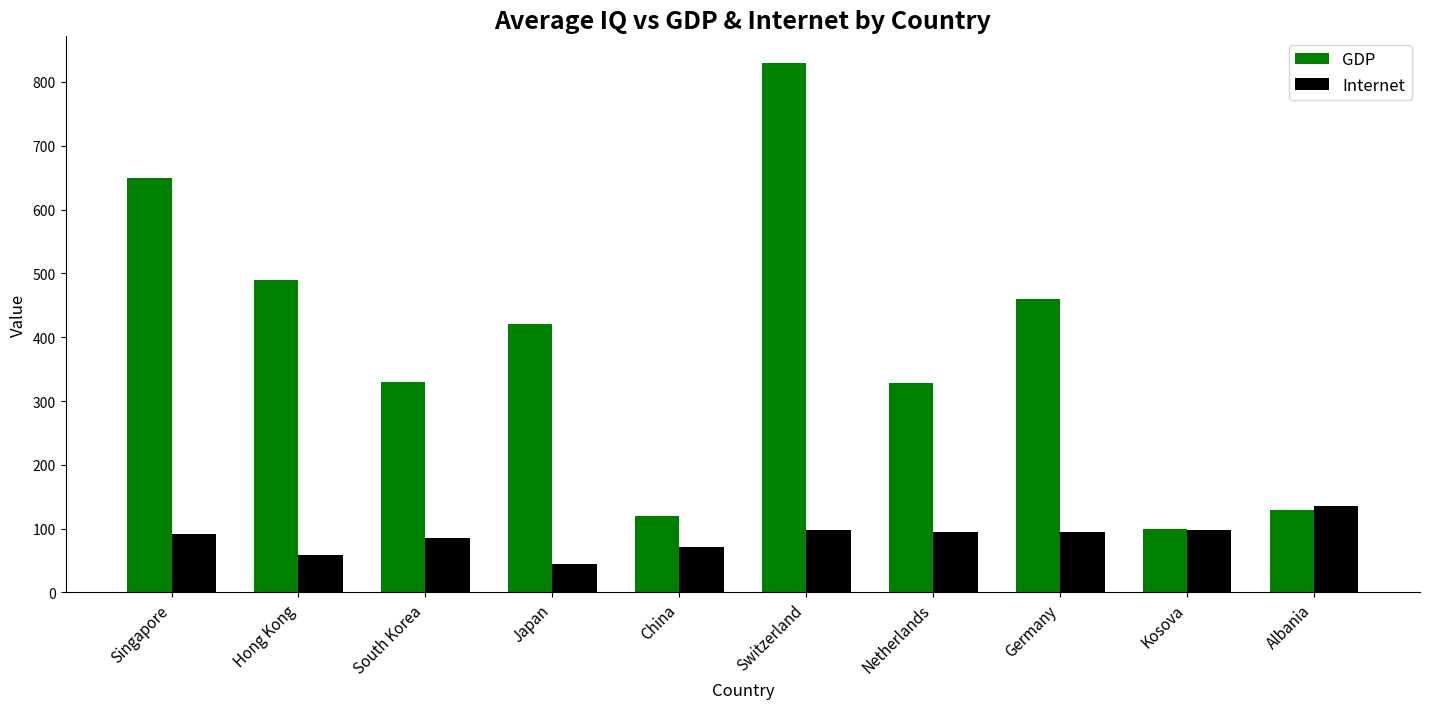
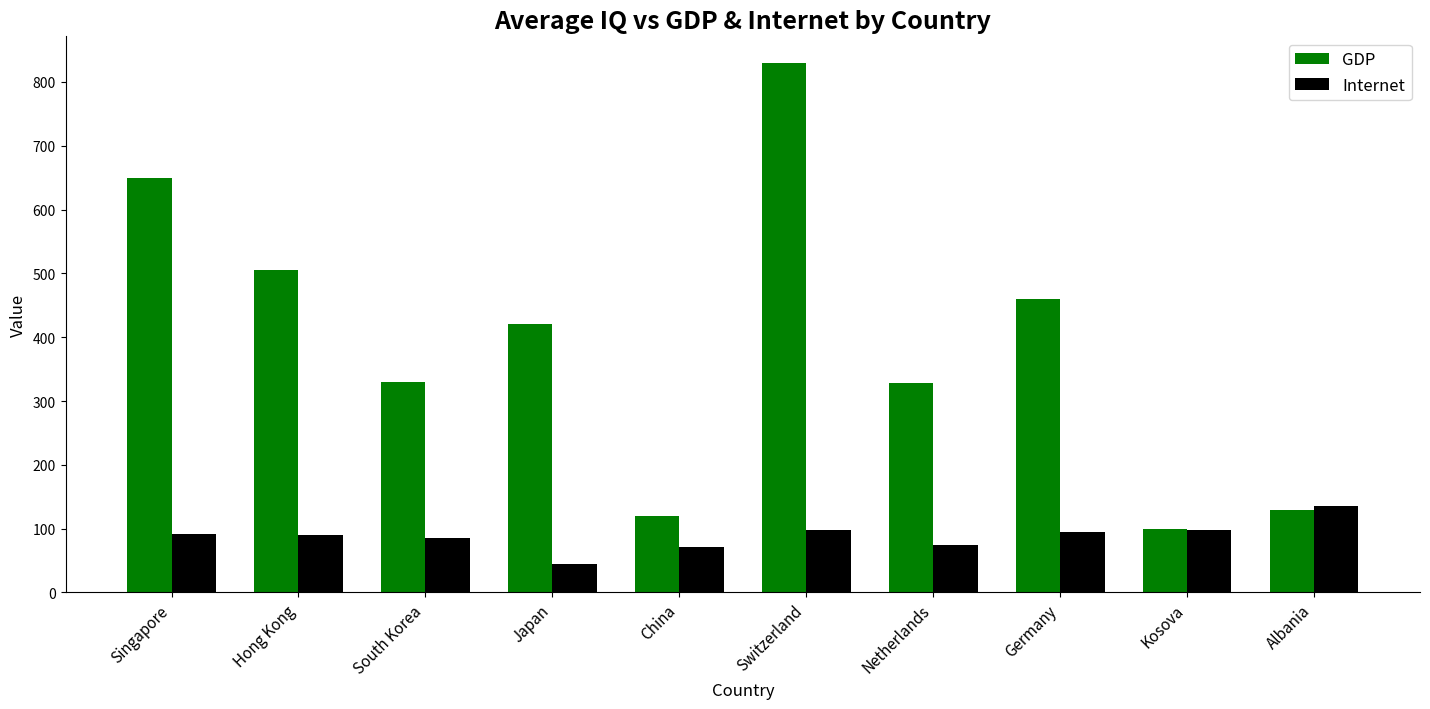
  {
    "GDP": {
      "Singapore": 650,
-     "Hong Kong": 490,
+     "Hong Kong": 510,
      "South Korea": 330,
      "Japan": 420,
      "China": 120,
      "Switzerland": 830,
      "Netherlands": 330,
      "Germany": 460,
      "Kosova": 100,
      "Albania": 130
    },
    "Internet": {
      "Singapore": 90,
-     "Hong Kong": 60,
+     "Hong Kong": 90,
      "South Korea": 90,
      "Japan": 40,
      "China": 70,
      "Switzerland": 100,
-     "Netherlands": 100,
+     "Netherlands": 80,
      "Germany": 90,
      "Kosova": 100,
      "Albania": 140
    }
  }
